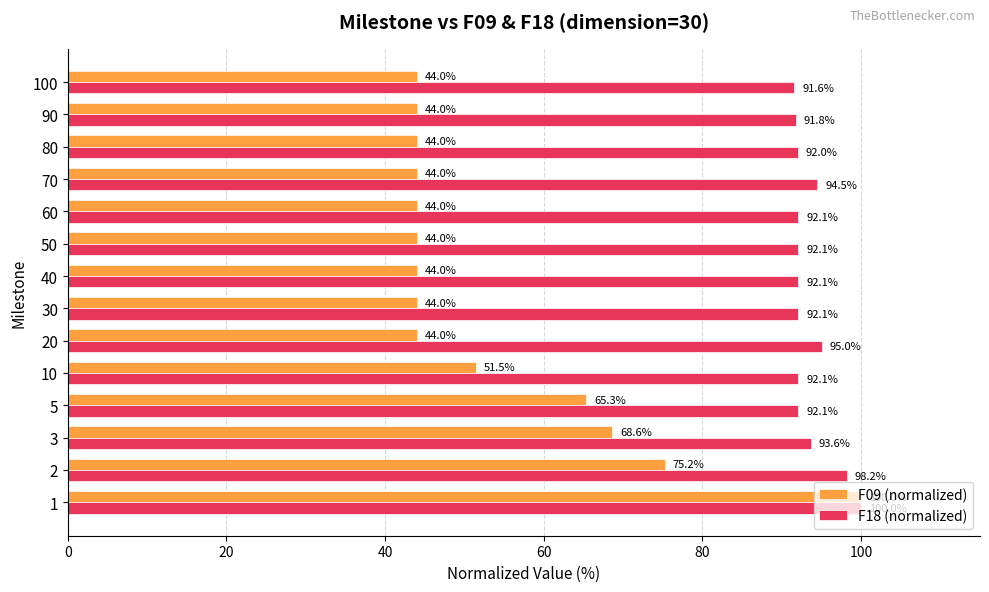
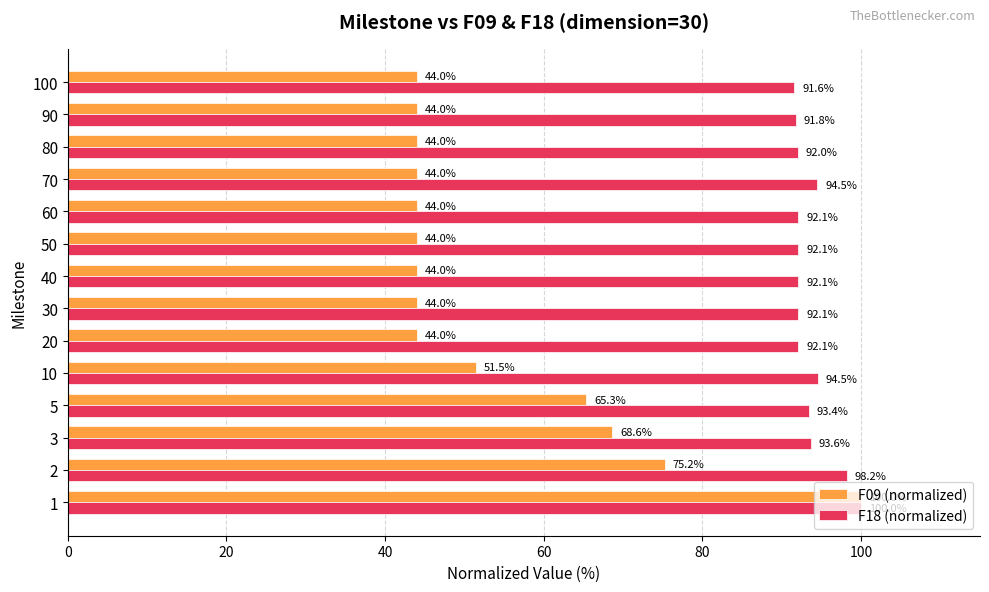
  {
    "F09 (normalized)": {
      "100": "44.0%",
      "90": "44.0%",
      "80": "44.0%",
      "70": "44.0%",
      "60": "44.0%",
      "50": "44.0%",
      "40": "44.0%",
      "30": "44.0%",
      "20": "44.0%",
      "10": "51.5%",
      "5": "65.3%",
      "3": "68.6%",
      "2": "75.2%"
    },
    "F18 (normalized)": {
      "100": "91.6%",
      "90": "91.8%",
      "80": "92.0%",
      "70": "94.5%",
      "60": "92.1%",
      "50": "92.1%",
      "40": "92.1%",
      "30": "92.1%",
-     "20": "95.0%",
-     "10": "92.1%",
-     "5": "92.1%",
+     "20": "92.1%",
+     "10": "94.5%",
+     "5": "93.4%",
      "3": "93.6%",
      "2": "98.2%"
    }
  }
